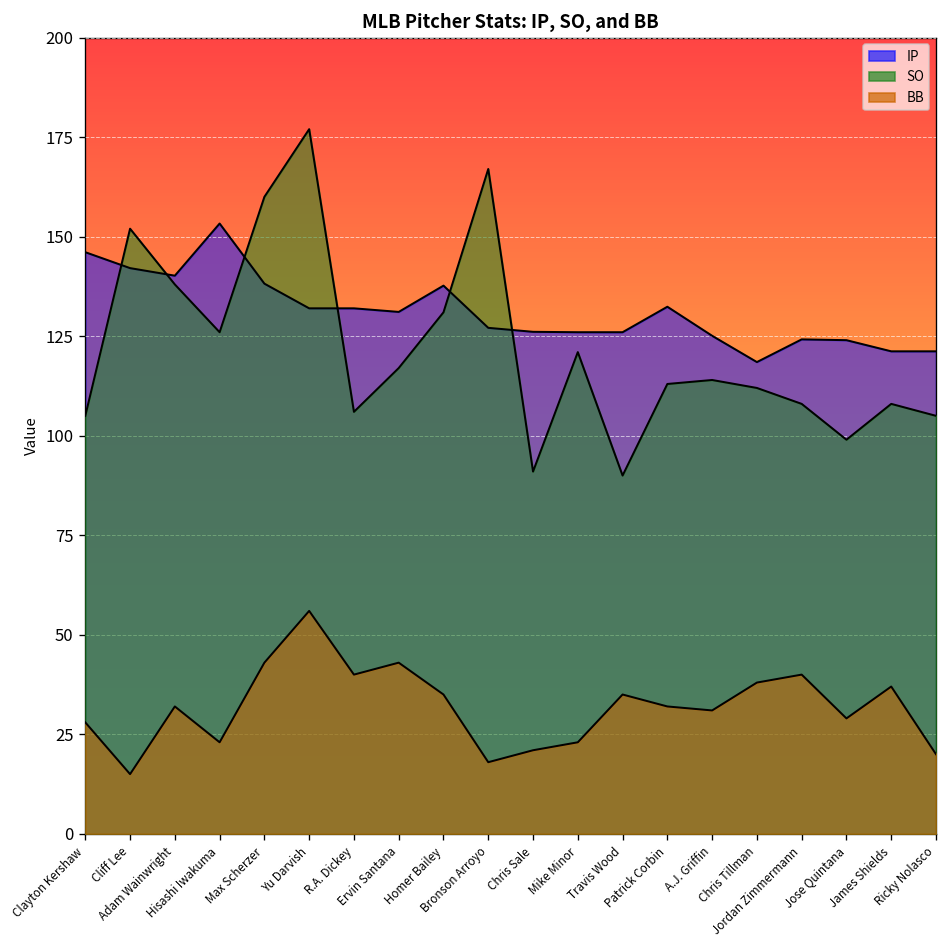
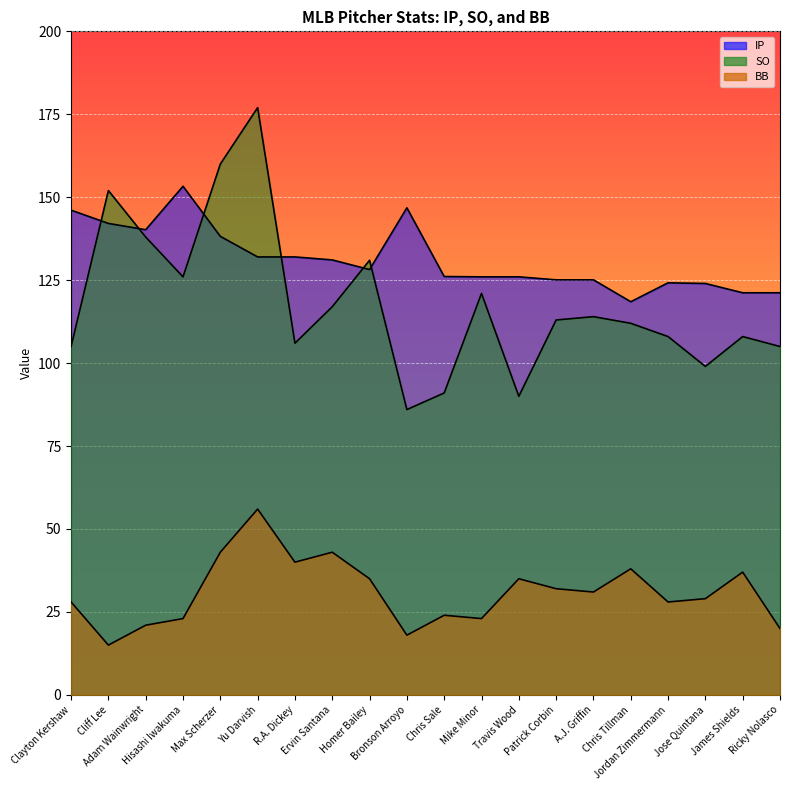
  {
    "IP": {
      "Clayton Kershaw": 146,
      "Cliff Lee": 142,
      "Adam Wainwright": 140,
      "Hisashi Iwakuma": 153,
      "Max Scherzer": 138,
      "Yu Darvish": 132,
      "R.A. Dickey": 132,
      "Ervin Santana": 131,
-     "Homer Bailey": 138,
-     "Bronson Arroyo": 127,
+     "Homer Bailey": 128,
+     "Bronson Arroyo": 147,
      "Chris Sale": 126,
      "Mike Minor": 126,
      "Travis Wood": 126,
-     "Patrick Corbin": 132,
+     "Patrick Corbin": 125,
      "A.J. Griffin": 125,
      "Chris Tillman": 119,
      "Jordan Zimmermann": 124,
      "Jose Quintana": 124,
      "James Shields": 121,
      "Ricky Nolasco": 121
    },
    "SO": {
      "Clayton Kershaw": 105,
      "Cliff Lee": 152,
      "Adam Wainwright": 138,
      "Hisashi Iwakuma": 126,
      "Max Scherzer": 160,
      "Yu Darvish": 177,
      "R.A. Dickey": 106,
      "Ervin Santana": 117,
      "Homer Bailey": 131,
-     "Bronson Arroyo": 167,
+     "Bronson Arroyo": 86,
      "Chris Sale": 91,
      "Mike Minor": 121,
      "Travis Wood": 90,
      "Patrick Corbin": 113,
      "A.J. Griffin": 114,
      "Chris Tillman": 112,
      "Jordan Zimmermann": 108,
      "Jose Quintana": 99,
      "James Shields": 108,
      "Ricky Nolasco": 105
    },
    "BB": {
      "Clayton Kershaw": 28,
      "Cliff Lee": 15,
-     "Adam Wainwright": 32,
+     "Adam Wainwright": 21,
      "Hisashi Iwakuma": 23,
      "Max Scherzer": 43,
      "Yu Darvish": 56,
      "R.A. Dickey": 40,
      "Ervin Santana": 43,
      "Homer Bailey": 35,
      "Bronson Arroyo": 18,
-     "Chris Sale": 21,
+     "Chris Sale": 24,
      "Mike Minor": 23,
      "Travis Wood": 35,
      "Patrick Corbin": 32,
      "A.J. Griffin": 31,
      "Chris Tillman": 38,
-     "Jordan Zimmermann": 40,
+     "Jordan Zimmermann": 28,
      "Jose Quintana": 29,
      "James Shields": 37,
      "Ricky Nolasco": 20
    }
  }
